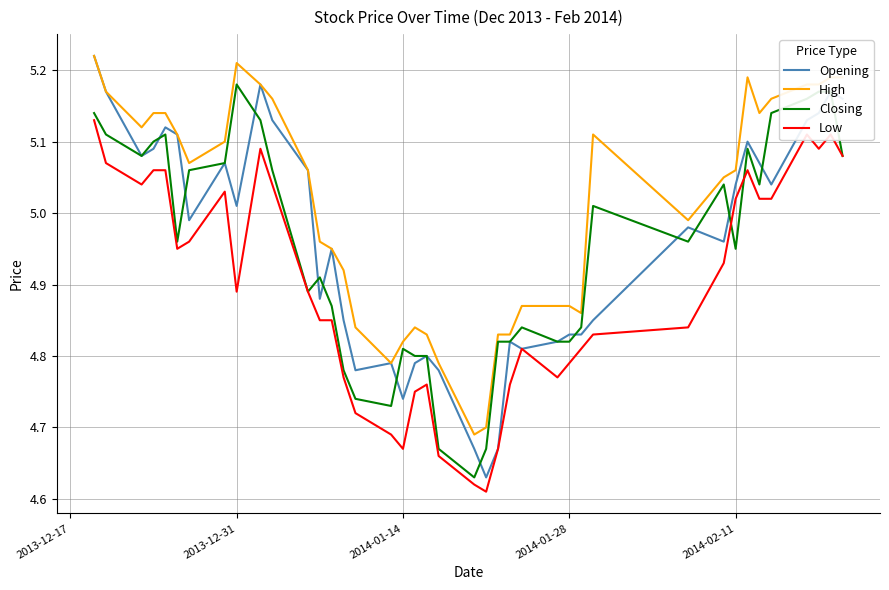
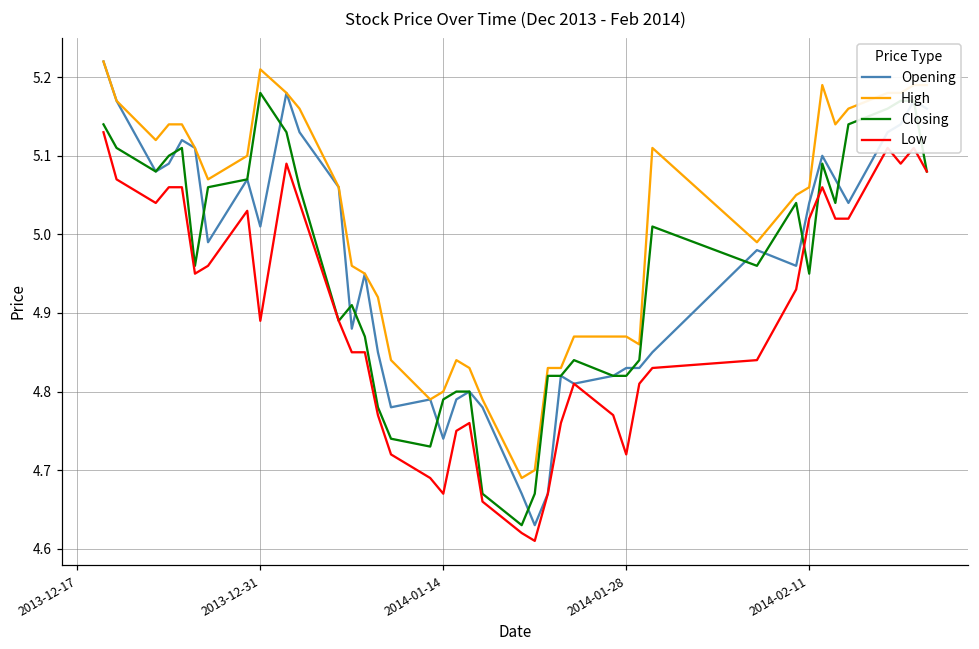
  {
    "Opening": {
      "2013-12-31": 5.01,
      "2014-01-14": 4.74,
      "2014-01-28": 4.83,
      "2014-02-11": 5.04
    },
    "High": {
      "2013-12-31": 5.21,
-     "2014-01-14": 4.82,
+     "2014-01-14": 4.80,
      "2014-01-28": 4.87,
      "2014-02-11": 5.06
    },
    "Closing": {
      "2013-12-31": 5.18,
-     "2014-01-14": 4.81,
+     "2014-01-14": 4.79,
      "2014-01-28": 4.82,
      "2014-02-11": 4.95
    },
    "Low": {
      "2013-12-31": 4.89,
      "2014-01-14": 4.67,
-     "2014-01-28": 4.79,
+     "2014-01-28": 4.72,
      "2014-02-11": 5.02
    }
  }
